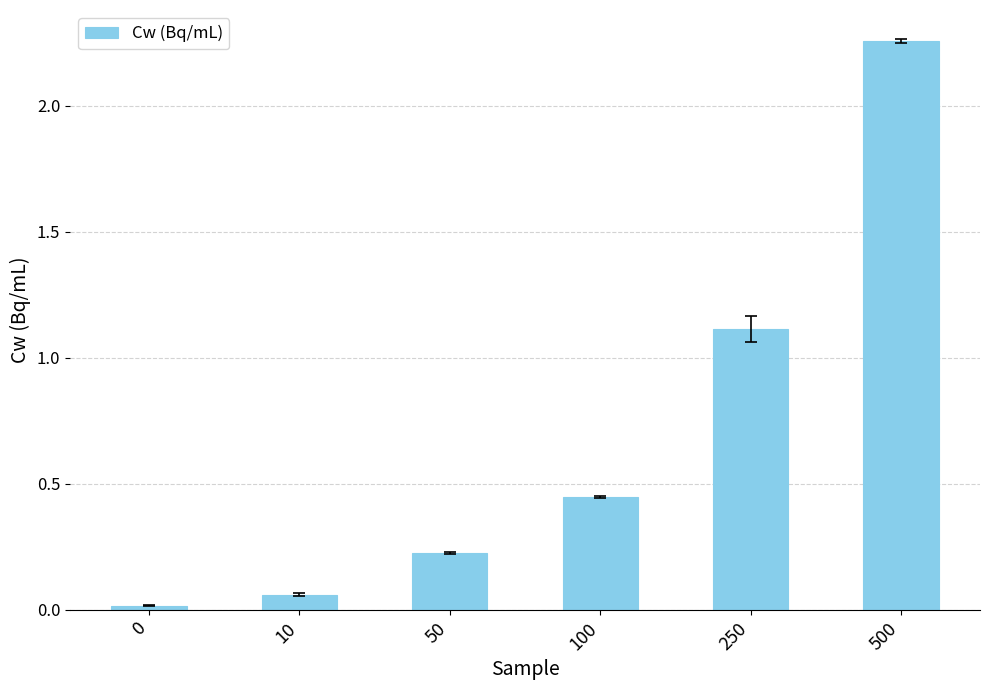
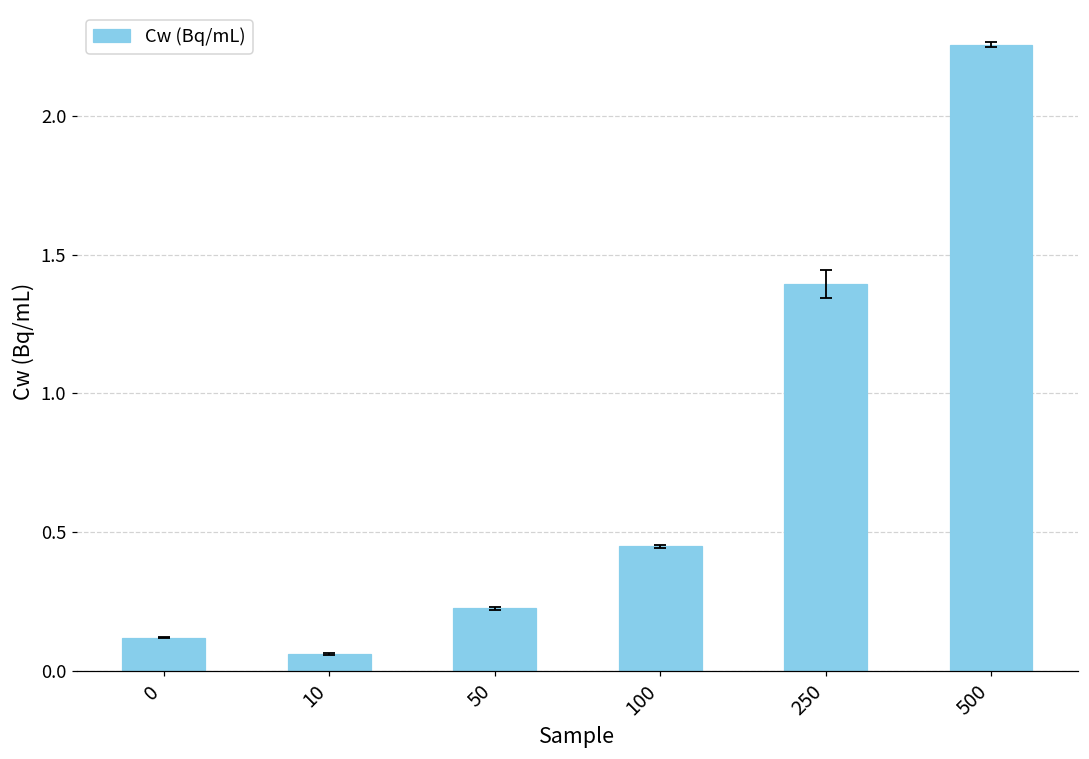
  {
    "Cw (Bq/mL)": {
-     "0": 0.02,
+     "0": 0.12,
      "10": 0.06,
      "50": 0.22,
      "100": 0.45,
-     "250": 1.11,
+     "250": 1.39,
      "500": 2.26
    }
  }
